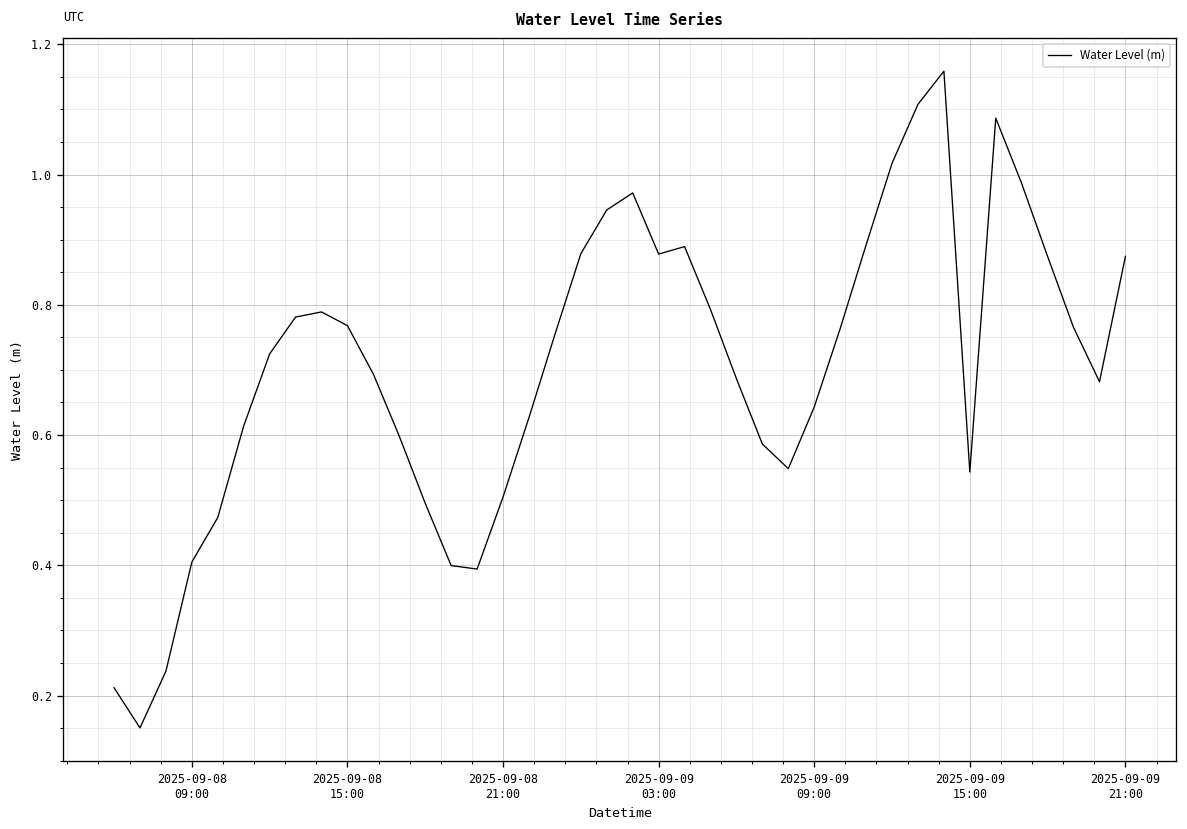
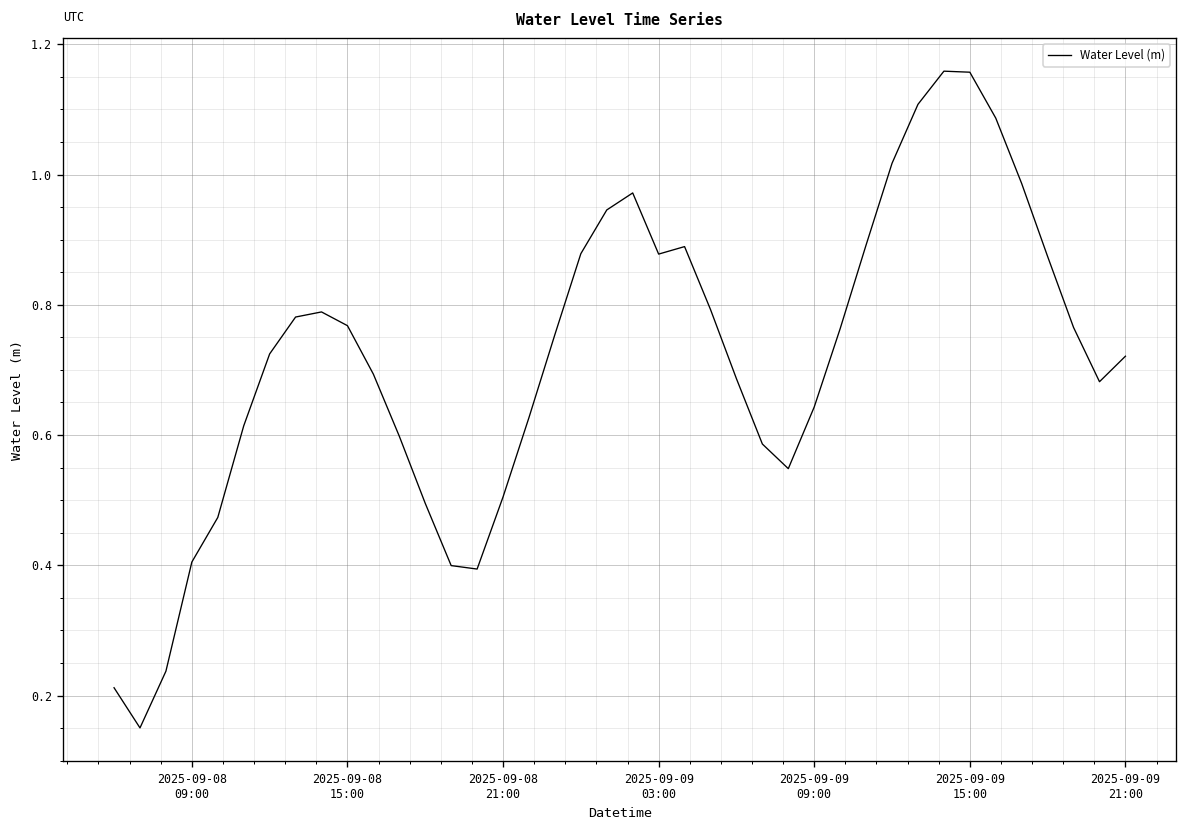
  {
    "2025-09-08 09:00": 0.41,
    "2025-09-08 15:00": 0.77,
    "2025-09-08 21:00": 0.50,
    "2025-09-09 03:00": 0.88,
    "2025-09-09 09:00": 0.64,
-   "2025-09-09 15:00": 0.54,
-   "2025-09-09 21:00": 0.87
+   "2025-09-09 15:00": 1.16,
+   "2025-09-09 21:00": 0.72
  }
